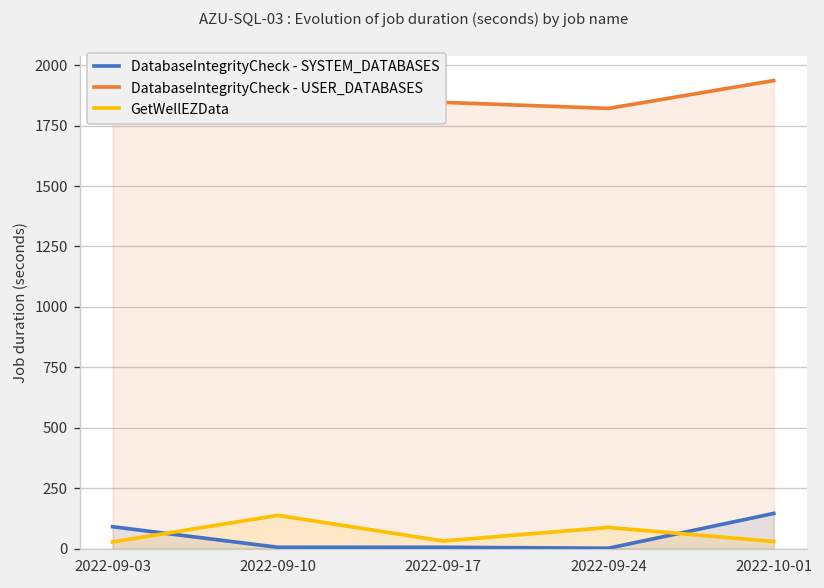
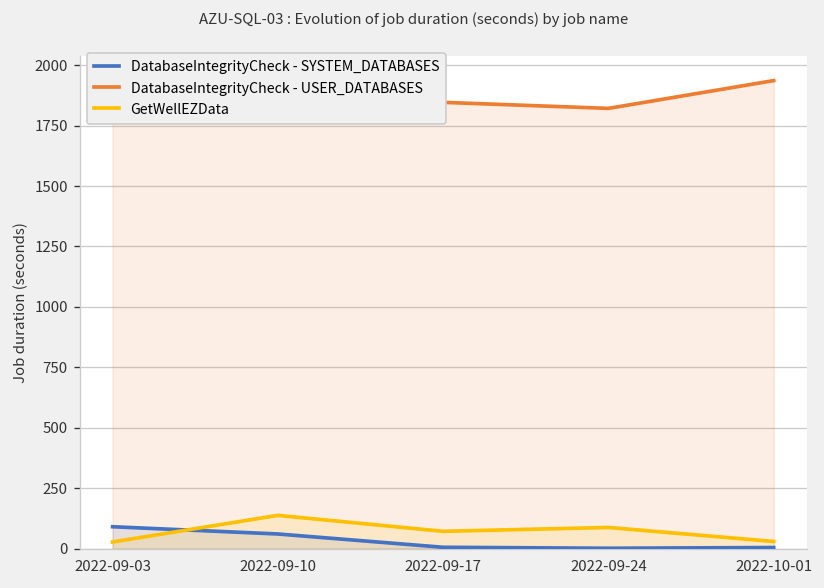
  {
    "DatabaseIntegrityCheck - SYSTEM_DATABASES": {
      "2022-09-03": 90,
-     "2022-09-10": 10,
+     "2022-09-10": 60,
      "2022-09-17": 10,
      "2022-09-24": 0,
-     "2022-10-01": 150
+     "2022-10-01": 10
    },
    "DatabaseIntegrityCheck - USER_DATABASES": {
      "2022-09-24": 1820,
      "2022-10-01": 1940
    },
    "GetWellEZData": {
      "2022-09-03": 30,
      "2022-09-10": 140,
-     "2022-09-17": 30,
+     "2022-09-17": 70,
      "2022-09-24": 90,
      "2022-10-01": 30
    }
  }
